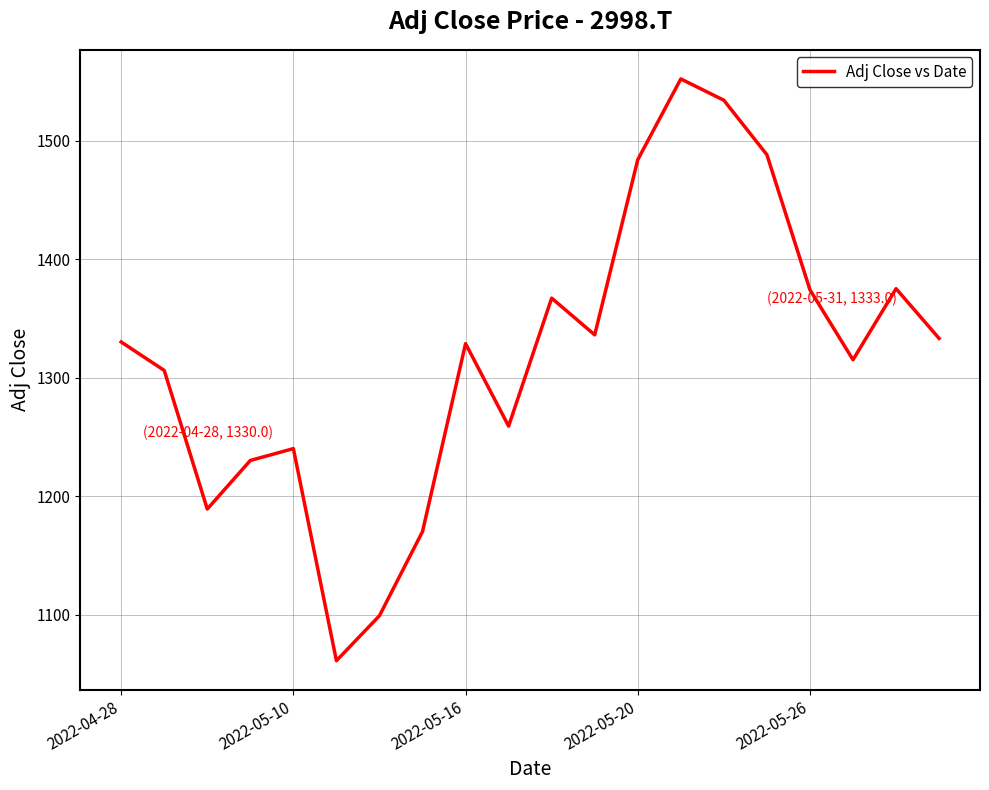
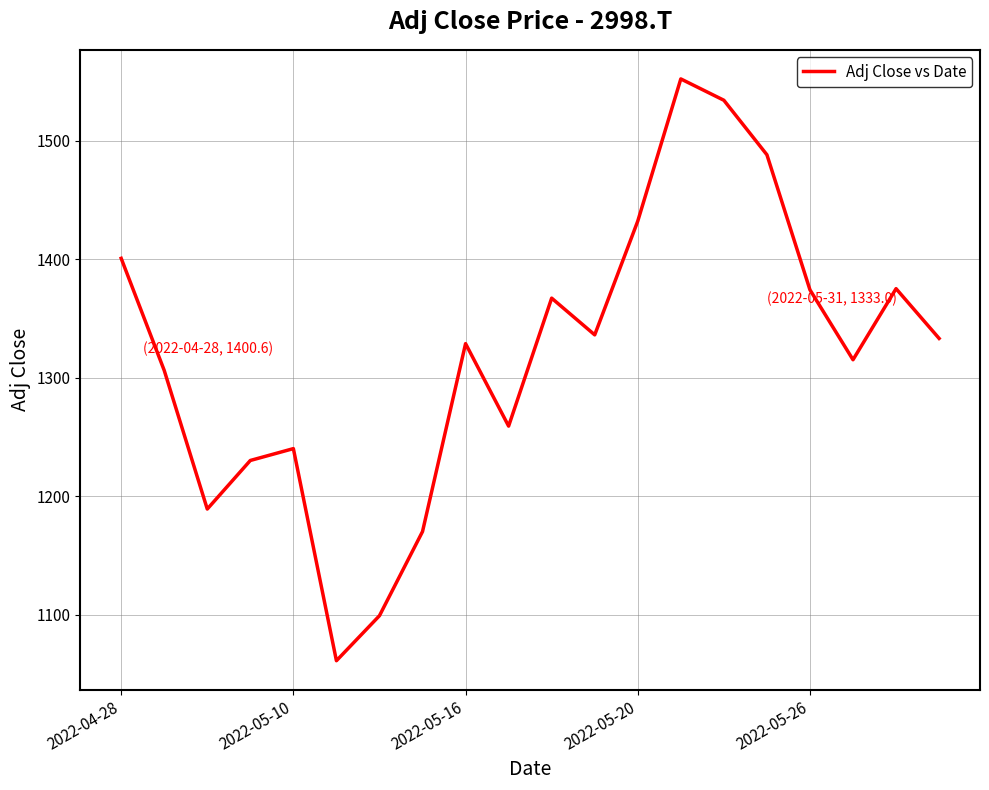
  {
-   "2022-04-28": 1330.0,
-   "2022-05-20": 1484
+   "2022-04-28": 1400.6,
+   "2022-05-20": 1432
  }
